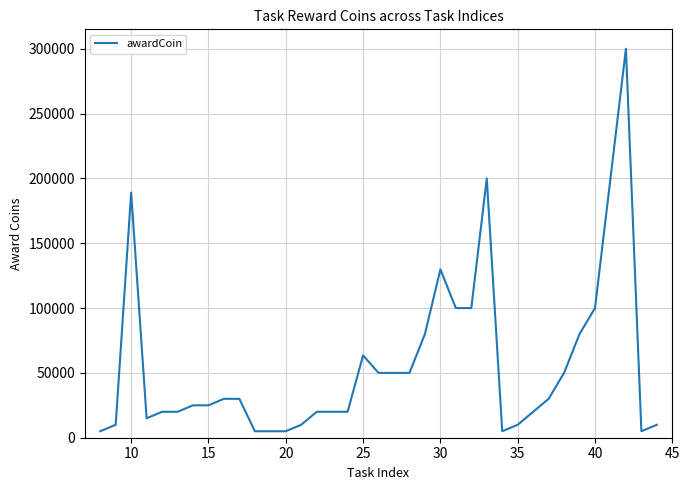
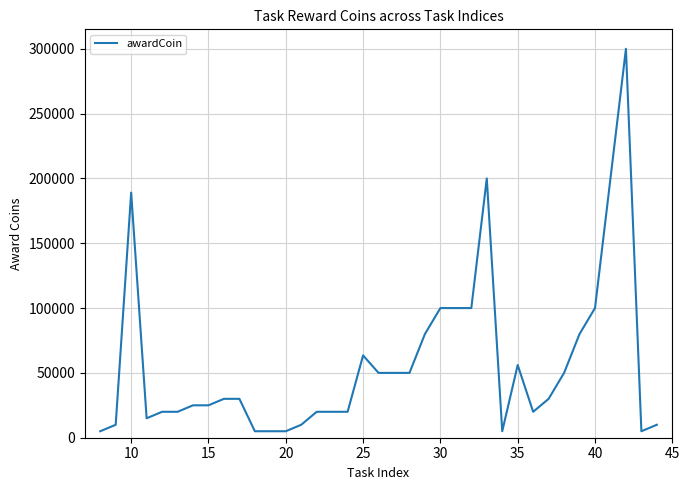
  {
    "10": 189000,
    "15": 25000,
    "20": 5000,
    "25": 64000,
-   "30": 130000,
-   "35": 10000,
+   "30": 100000,
+   "35": 56000,
    "40": 100000
  }
